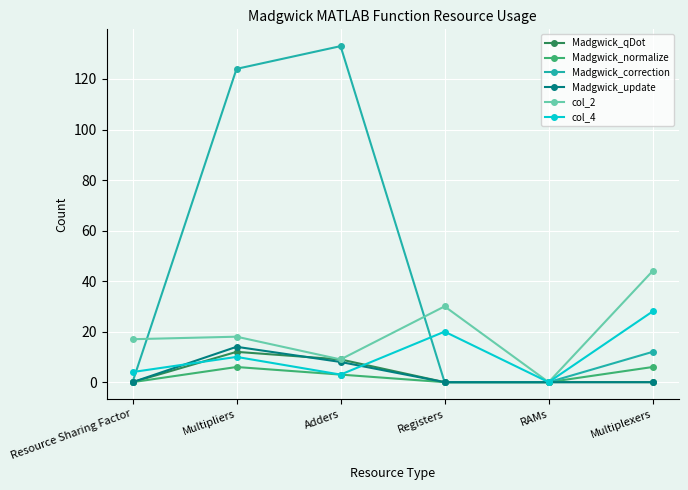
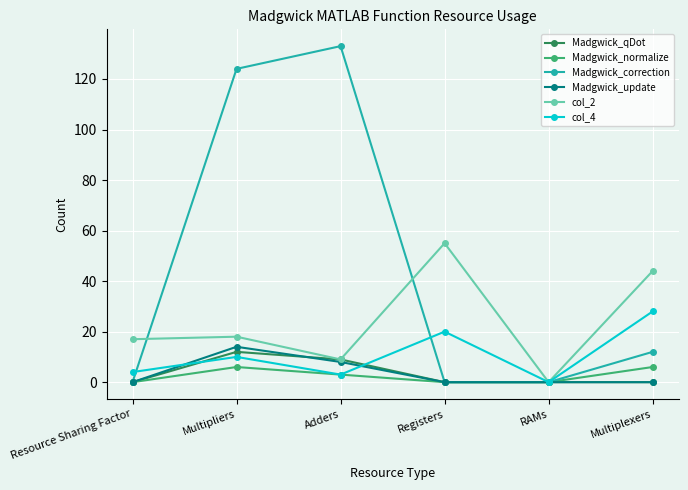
  {
    "Madgwick_update": {
      "Multipliers": 14,
      "Adders": 8
    },
    "col_2": {
      "Resource Sharing Factor": 17,
      "Multipliers": 18,
-     "Registers": 30,
+     "Registers": 55,
      "Multiplexers": 44
    }
  }
